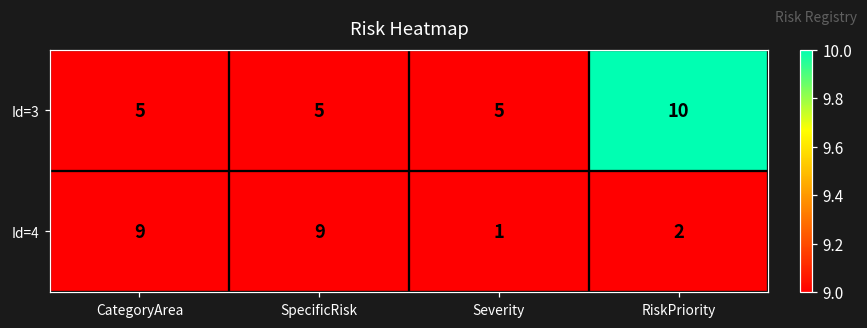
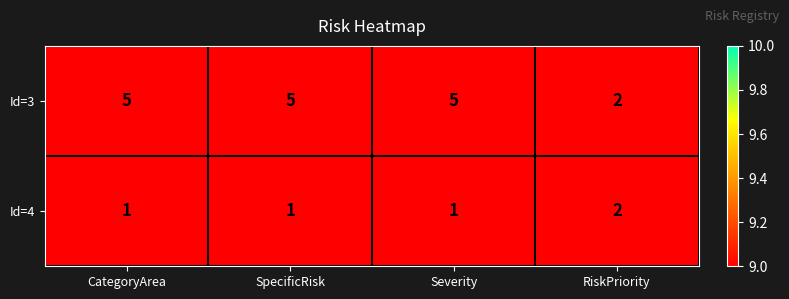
  {
    "Id=3": {
      "CategoryArea": 5,
      "SpecificRisk": 5,
      "Severity": 5,
-     "RiskPriority": 10
+     "RiskPriority": 2
    },
    "Id=4": {
-     "CategoryArea": 9,
-     "SpecificRisk": 9,
+     "CategoryArea": 1,
+     "SpecificRisk": 1,
      "Severity": 1,
      "RiskPriority": 2
    }
  }
